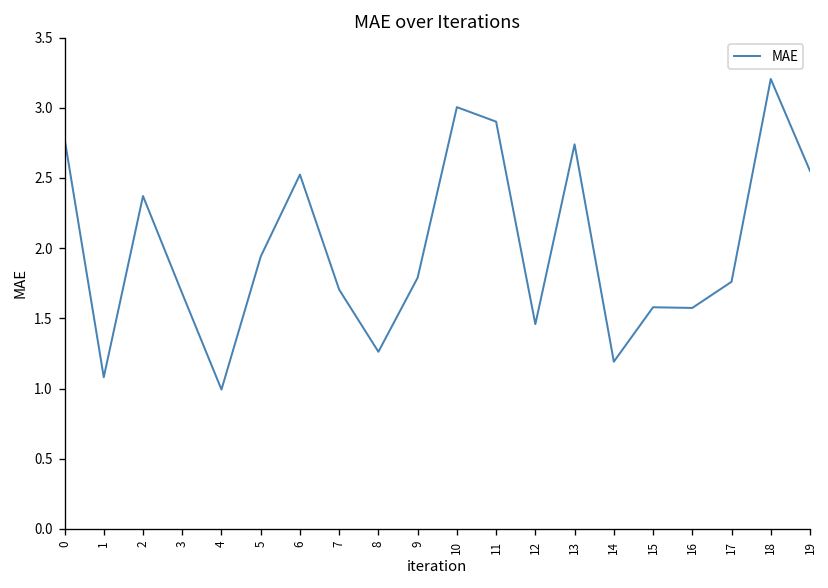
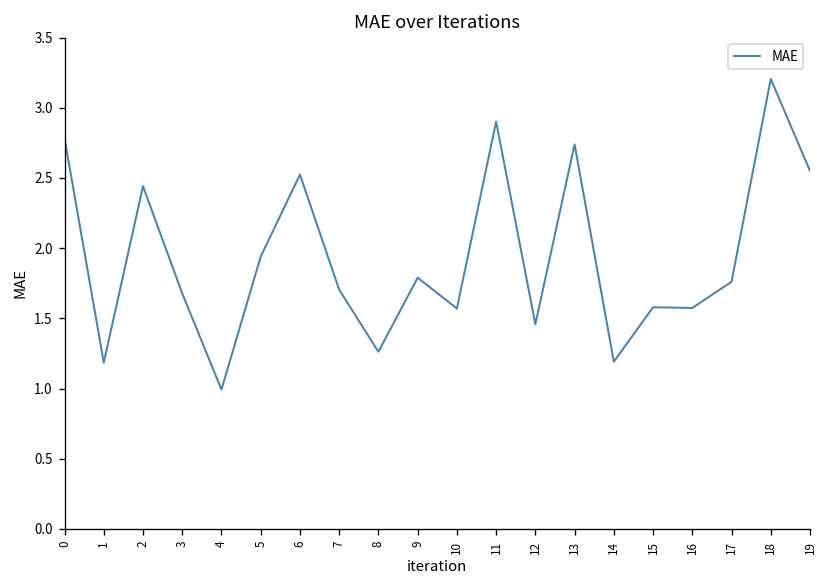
  {
    "0": 2.78,
-   "1": 1.08,
-   "2": 2.37,
+   "1": 1.18,
+   "2": 2.44,
    "3": 1.68,
    "4": 0.99,
    "5": 1.94,
    "6": 2.52,
    "7": 1.70,
    "8": 1.26,
    "9": 1.79,
-   "10": 3.00,
+   "10": 1.57,
    "11": 2.90,
    "12": 1.46,
    "13": 2.74,
    "14": 1.19,
    "15": 1.58,
    "16": 1.57,
    "17": 1.76,
    "18": 3.21,
    "19": 2.55
  }
